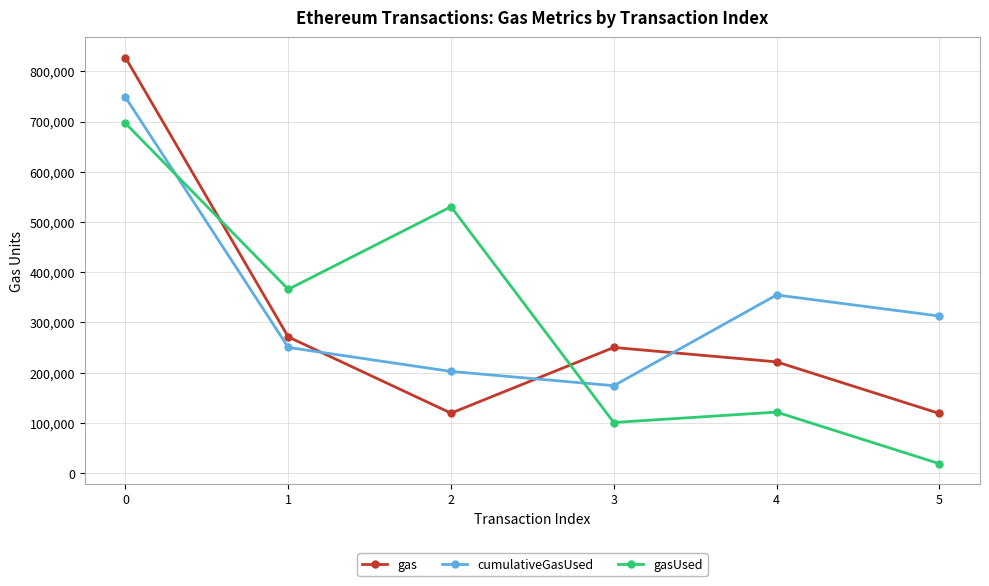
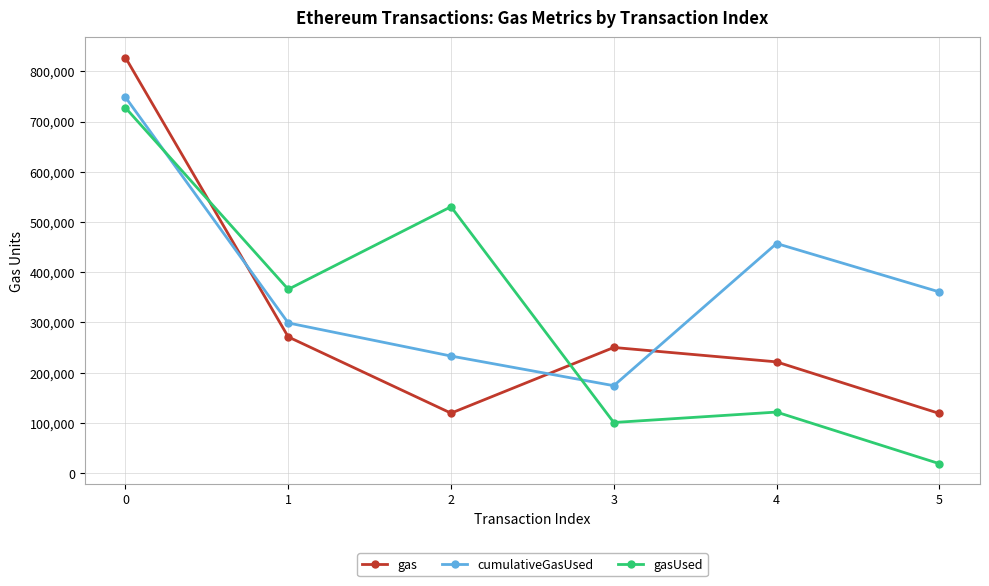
  {
    "gas": {
      "0": "830,000",
      "1": "270,000",
      "2": "120,000",
      "3": "250,000",
      "4": "220,000",
      "5": "120,000"
    },
    "cumulativeGasUsed": {
      "0": "750,000",
-     "1": "250,000",
-     "2": "200,000",
+     "1": "300,000",
+     "2": "230,000",
      "3": "170,000",
-     "4": "350,000",
-     "5": "310,000"
+     "4": "460,000",
+     "5": "360,000"
    },
    "gasUsed": {
-     "0": "700,000",
+     "0": "730,000",
      "1": "370,000",
      "2": "530,000",
      "3": "100,000",
      "4": "120,000",
      "5": "20,000"
    }
  }
